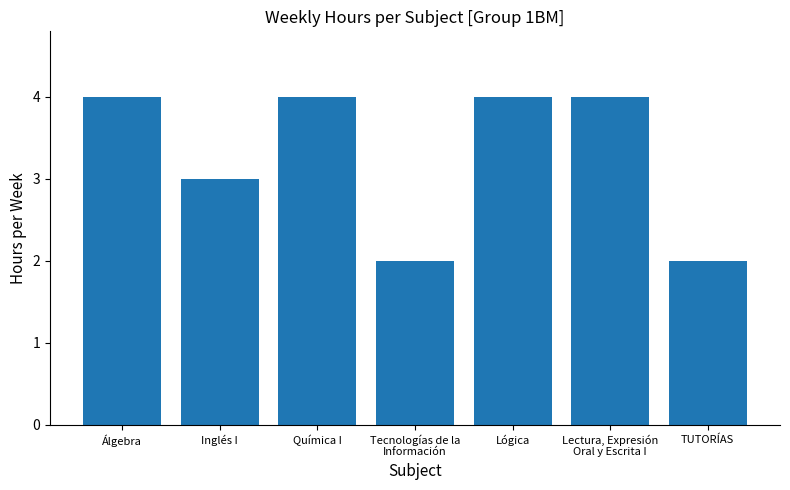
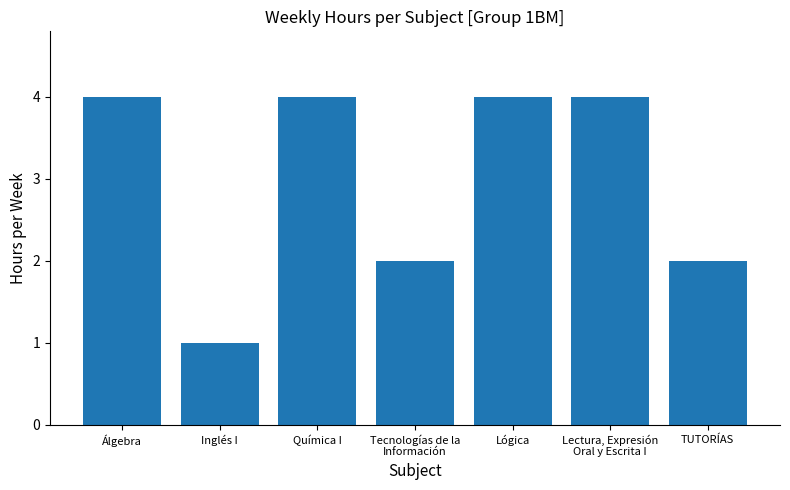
  {
    "Álgebra": 4,
-   "Inglés I": 3,
+   "Inglés I": 1,
    "Química I": 4,
    "Tecnologías de la Información": 2,
    "Lógica": 4,
    "Lectura, Expresión Oral y Escrita I": 4,
    "TUTORÍAS": 2
  }
